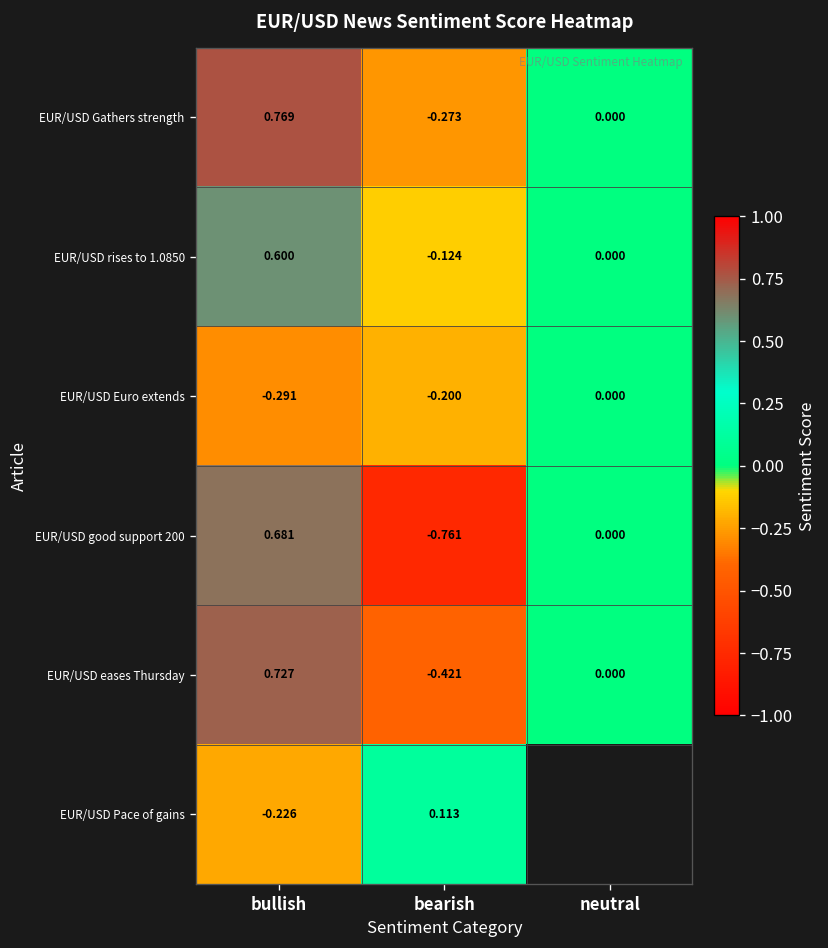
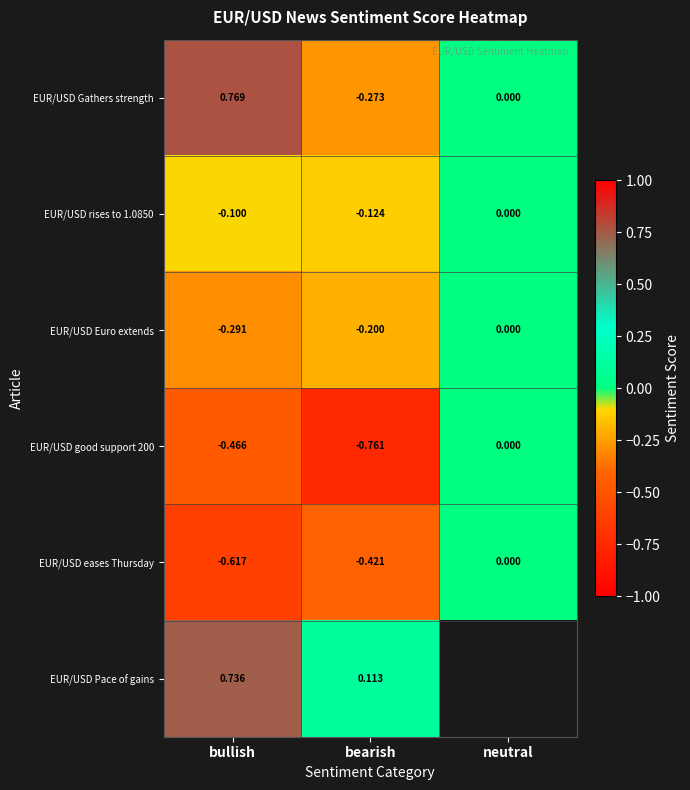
  {
    "EUR/USD Gathers strength": {
      "bullish": 0.769,
      "bearish": -0.273
    },
    "EUR/USD rises to 1.0850": {
-     "bullish": 0.600,
+     "bullish": -0.100,
      "bearish": -0.124,
      "neutral": 0.000
    },
    "EUR/USD Euro extends": {
      "bullish": -0.291,
      "bearish": -0.200,
      "neutral": 0.000
    },
    "EUR/USD good support 200": {
-     "bullish": 0.681,
+     "bullish": -0.466,
      "bearish": -0.761,
      "neutral": 0.000
    },
    "EUR/USD eases Thursday": {
-     "bullish": 0.727,
+     "bullish": -0.617,
      "bearish": -0.421,
      "neutral": 0.000
    },
    "EUR/USD Pace of gains": {
-     "bullish": -0.226,
+     "bullish": 0.736,
      "bearish": 0.113
    }
  }
